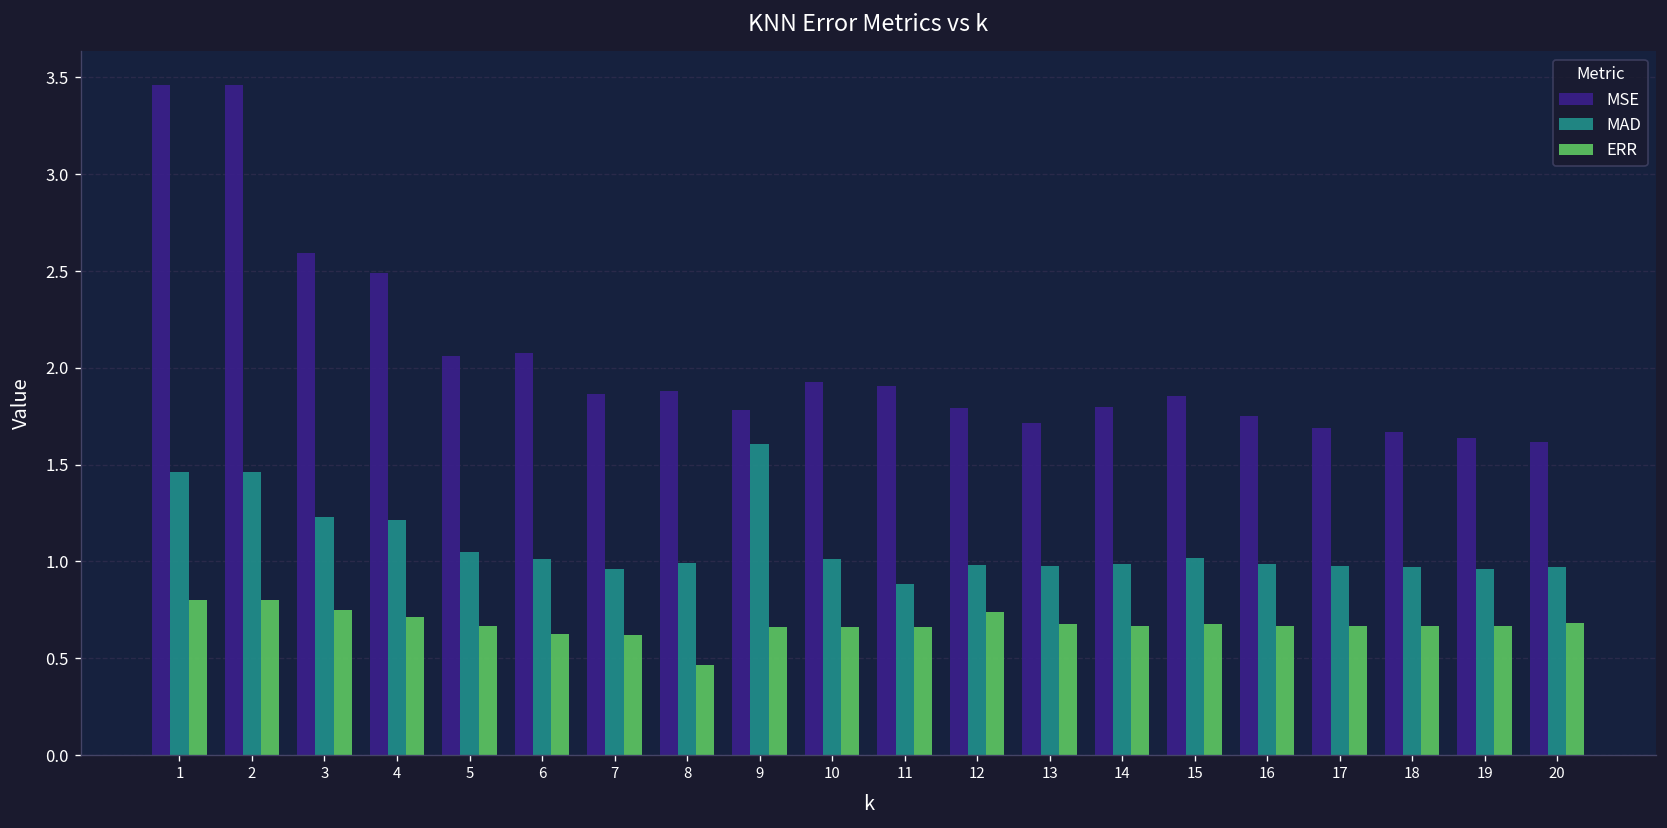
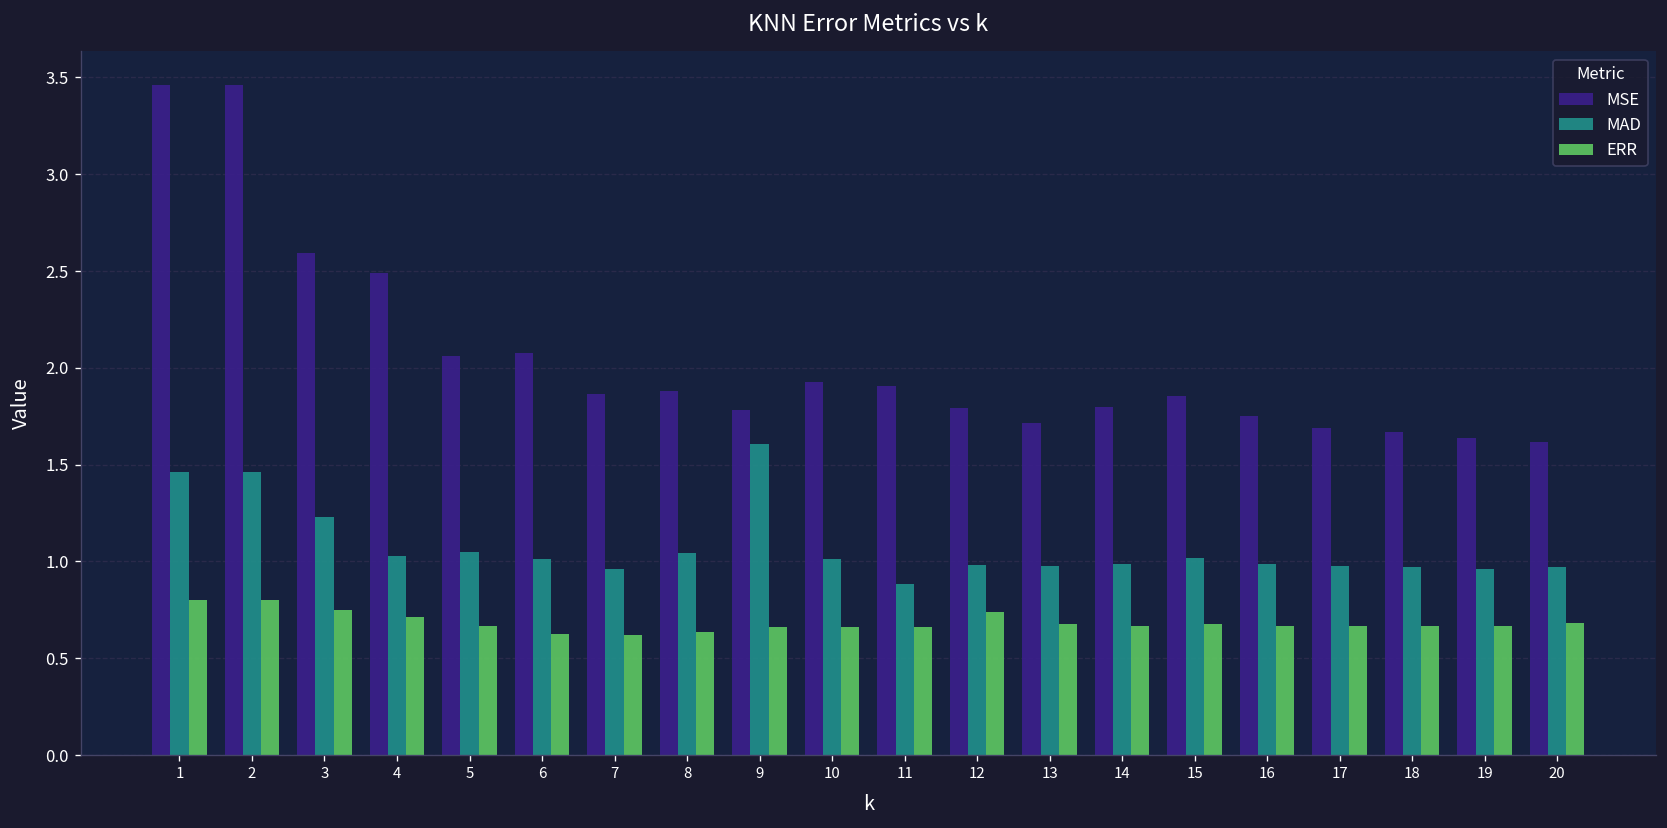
  {
    "MSE": {
      "1": 3.46,
      "2": 3.46,
      "3": 2.59,
      "4": 2.49,
      "5": 2.06,
      "6": 2.08,
      "7": 1.86,
      "8": 1.88,
      "9": 1.78,
      "10": 1.93,
      "11": 1.91,
      "12": 1.79,
      "13": 1.71,
      "14": 1.80,
      "15": 1.86,
      "16": 1.75,
      "17": 1.69,
      "18": 1.67,
      "19": 1.64,
      "20": 1.62
    },
    "MAD": {
      "1": 1.46,
      "2": 1.46,
      "3": 1.23,
-     "4": 1.21,
+     "4": 1.03,
      "5": 1.05,
      "6": 1.01,
      "7": 0.96,
-     "8": 0.99,
+     "8": 1.04,
      "9": 1.61,
      "10": 1.01,
      "11": 0.88,
      "12": 0.98,
      "13": 0.98,
      "14": 0.99,
      "15": 1.02,
      "16": 0.99,
      "17": 0.98,
      "18": 0.97,
      "19": 0.96,
      "20": 0.97
    },
    "ERR": {
      "1": 0.80,
      "2": 0.80,
      "3": 0.75,
      "4": 0.71,
      "5": 0.67,
      "6": 0.63,
      "7": 0.62,
-     "8": 0.46,
+     "8": 0.64,
      "9": 0.66,
      "10": 0.66,
      "11": 0.66,
      "12": 0.74,
      "13": 0.68,
      "14": 0.67,
      "15": 0.68,
      "16": 0.67,
      "17": 0.67,
      "18": 0.67,
      "19": 0.67,
      "20": 0.68
    }
  }
